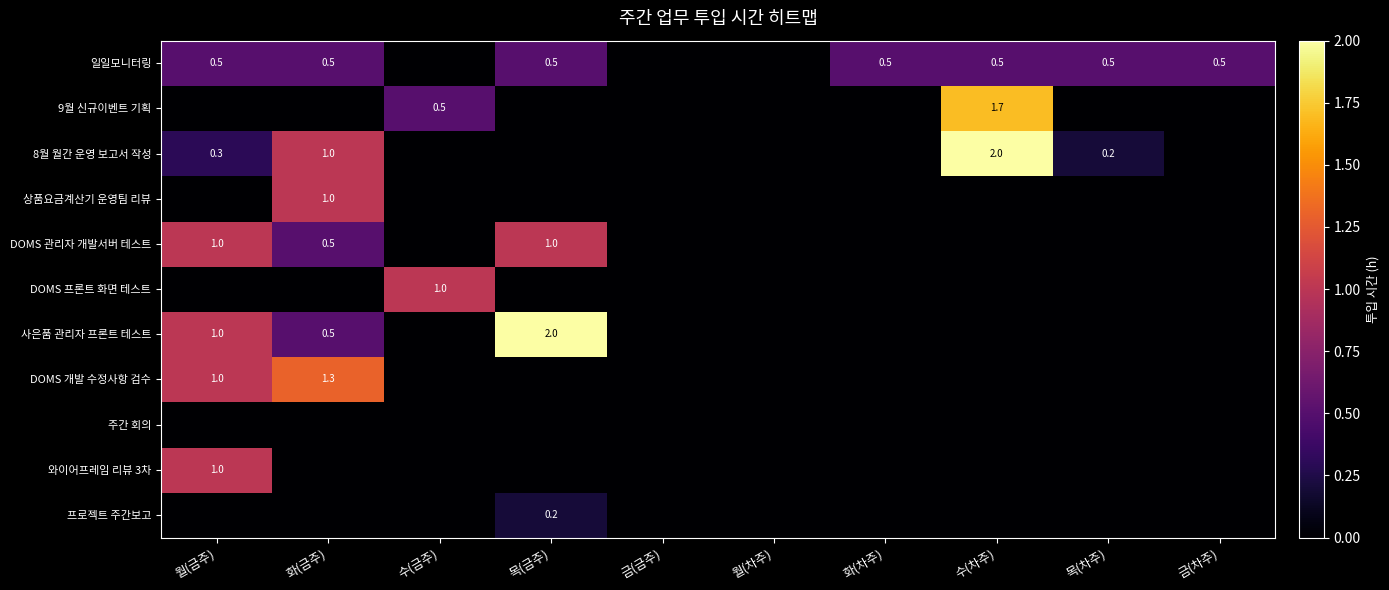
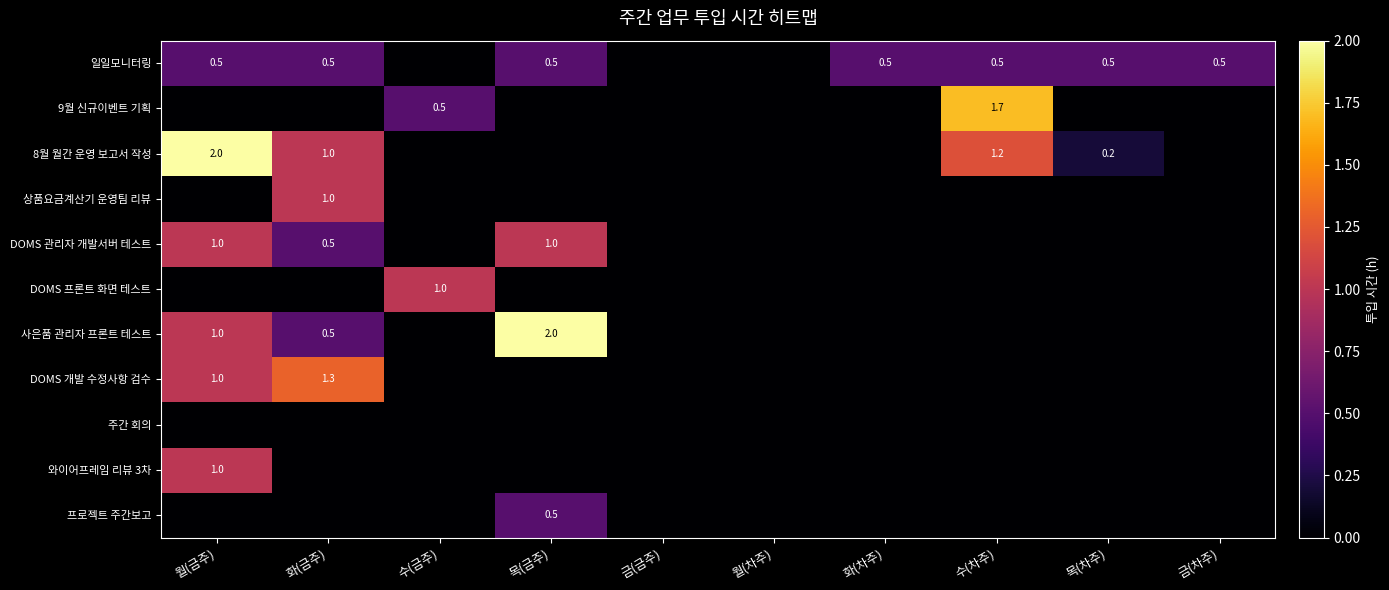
  {
    "일일모니터링": {
      "월(금주)": 0.5,
      "화(금주)": 0.5,
      "목(금주)": 0.5,
      "화(차주)": 0.5,
      "수(차주)": 0.5,
      "목(차주)": 0.5,
      "금(차주)": 0.5
    },
    "9월 신규이벤트 기획": {
      "수(금주)": 0.5,
      "수(차주)": 1.7
    },
    "8월 월간 운영 보고서 작성": {
-     "월(금주)": 0.3,
+     "월(금주)": 2.0,
      "화(금주)": 1.0,
-     "수(차주)": 2.0,
+     "수(차주)": 1.2,
      "목(차주)": 0.2
    },
    "상품요금계산기 운영팀 리뷰": {
      "화(금주)": 1.0
    },
    "DOMS 관리자 개발서버 테스트": {
      "월(금주)": 1.0,
      "화(금주)": 0.5,
      "목(금주)": 1.0
    },
    "DOMS 프론트 화면 테스트": {
      "수(금주)": 1.0
    },
    "사은품 관리자 프론트 테스트": {
      "월(금주)": 1.0,
      "화(금주)": 0.5,
      "목(금주)": 2.0
    },
    "DOMS 개발 수정사항 검수": {
      "월(금주)": 1.0,
      "화(금주)": 1.3
    },
    "와이어프레임 리뷰 3차": {
      "월(금주)": 1.0
    },
    "프로젝트 주간보고": {
-     "목(금주)": 0.2
+     "목(금주)": 0.5
    }
  }
